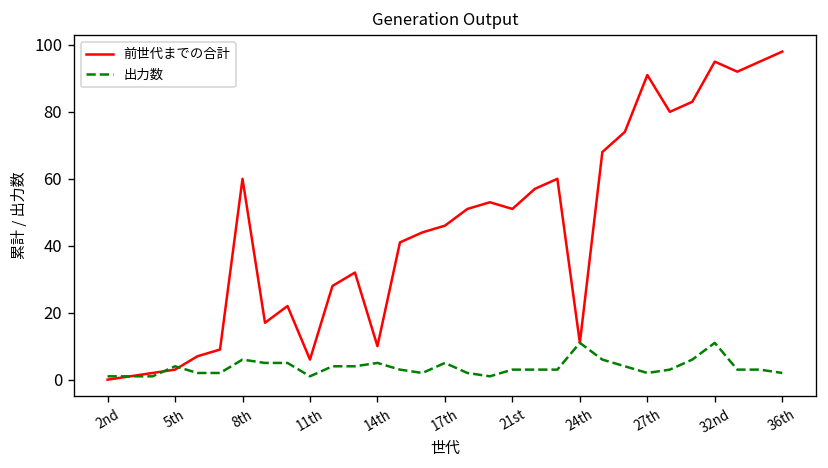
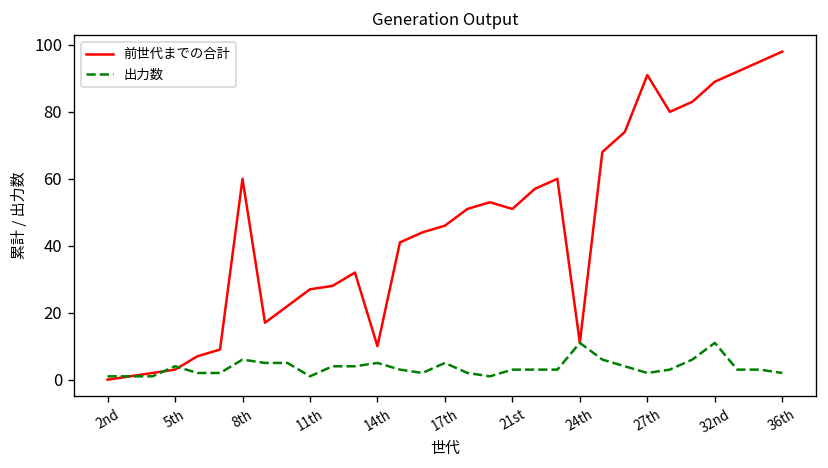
  {
    "前世代までの合計": {
      "2nd": 0,
      "5th": 3,
      "8th": 60,
-     "11th": 6,
+     "11th": 27,
      "14th": 10,
      "17th": 46,
      "21st": 51,
      "27th": 91,
-     "32nd": 95,
+     "32nd": 89,
      "36th": 98
    },
    "出力数": {
      "2nd": 1,
      "5th": 4,
      "8th": 6,
      "11th": 1,
      "14th": 5,
      "17th": 5,
      "21st": 3,
      "27th": 2,
      "32nd": 11,
      "36th": 2
    }
  }
